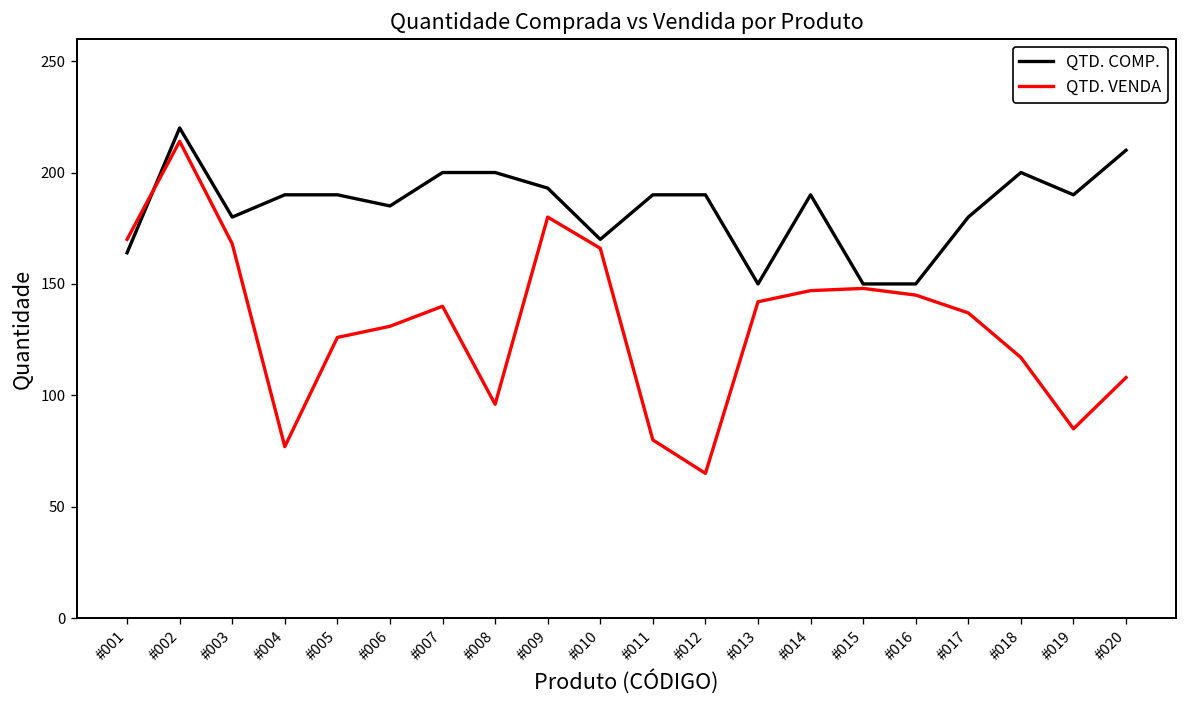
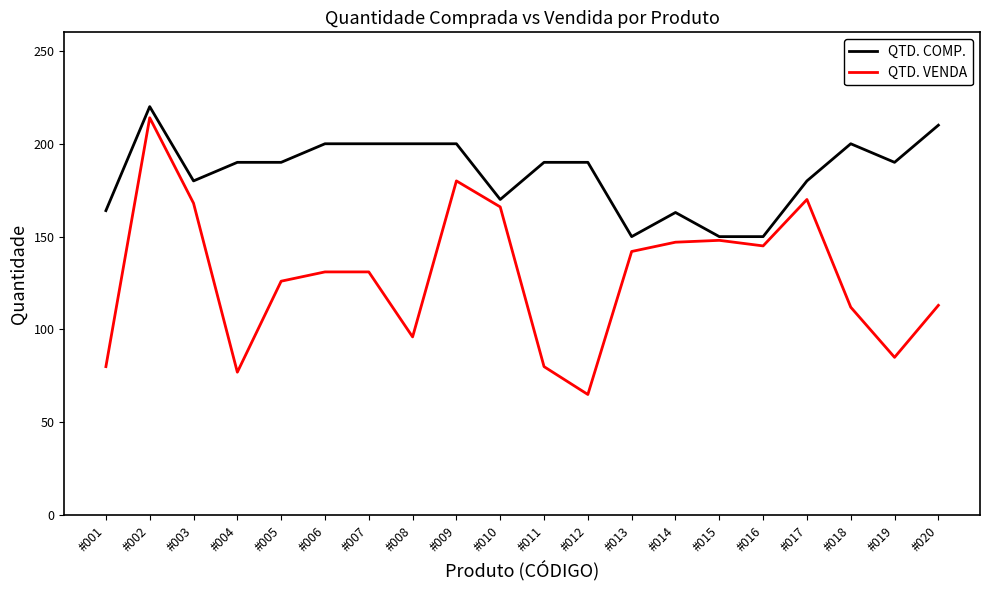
  {
    "QTD. COMP.": {
      "#001": 164,
      "#002": 220,
      "#003": 180,
      "#004": 190,
      "#005": 190,
-     "#006": 185,
+     "#006": 200,
      "#007": 200,
      "#008": 200,
-     "#009": 193,
+     "#009": 200,
      "#010": 170,
      "#011": 190,
      "#012": 190,
      "#013": 150,
-     "#014": 190,
+     "#014": 163,
      "#015": 150,
      "#016": 150,
      "#017": 180,
      "#018": 200,
      "#019": 190,
      "#020": 210
    },
    "QTD. VENDA": {
-     "#001": 170,
+     "#001": 80,
      "#002": 214,
      "#003": 168,
      "#004": 77,
      "#005": 126,
      "#006": 131,
-     "#007": 140,
+     "#007": 131,
      "#008": 96,
      "#009": 180,
      "#010": 166,
      "#011": 80,
      "#012": 65,
      "#013": 142,
      "#014": 147,
      "#015": 148,
      "#016": 145,
-     "#017": 137,
-     "#018": 117,
+     "#017": 170,
+     "#018": 112,
      "#019": 85,
-     "#020": 108
+     "#020": 113
    }
  }
